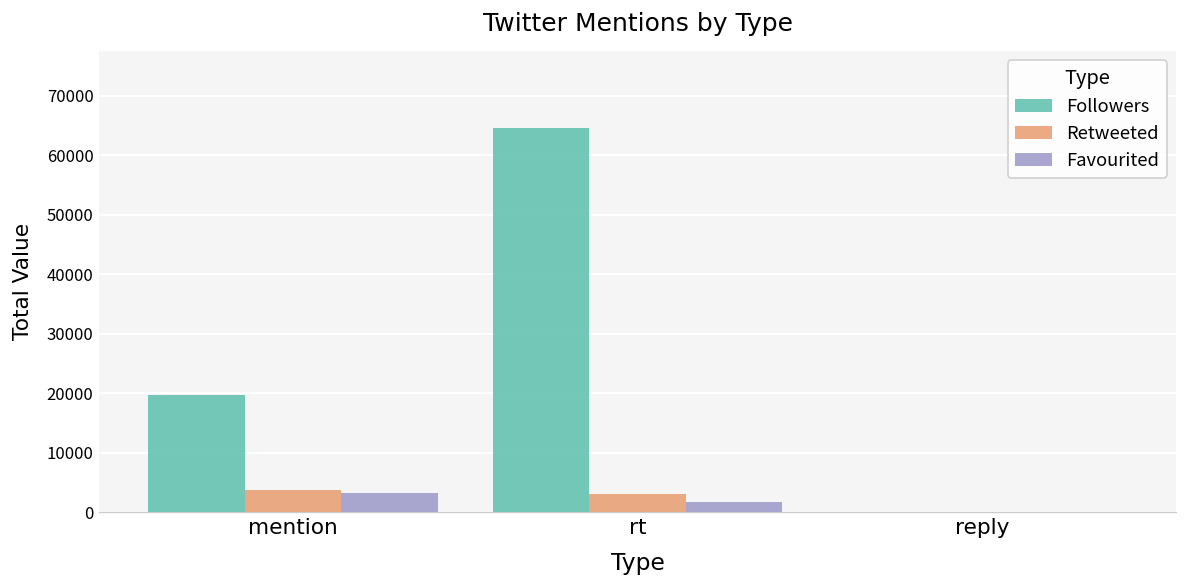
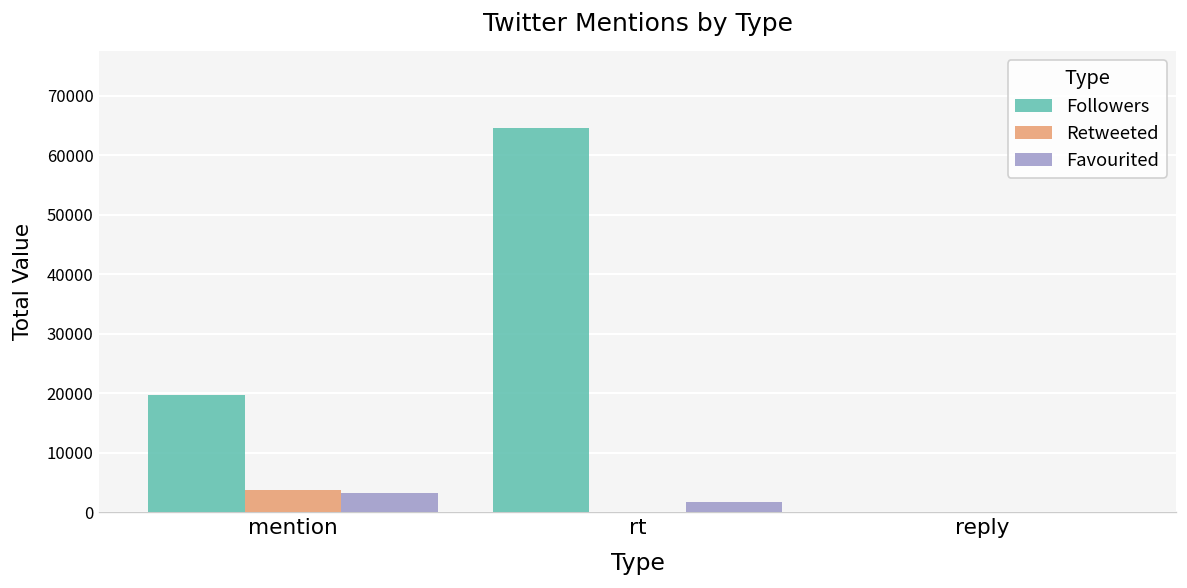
  {
    "Followers": {
      "mention": 20000,
      "rt": 65000
    },
    "Retweeted": {
      "mention": 4000,
-     "rt": 3000,
+     "rt": 0,
      "reply": 0
    },
    "Favourited": {
      "mention": 3000,
      "rt": 2000,
      "reply": 0
    }
  }
